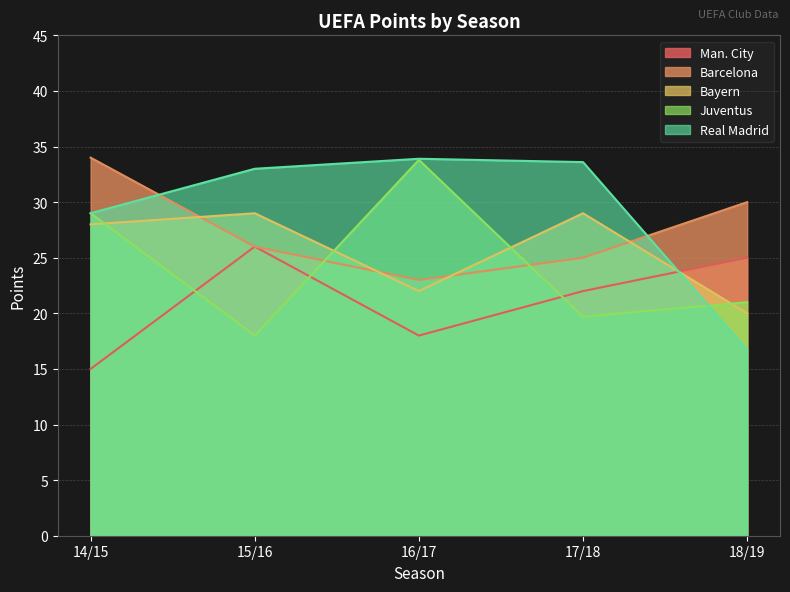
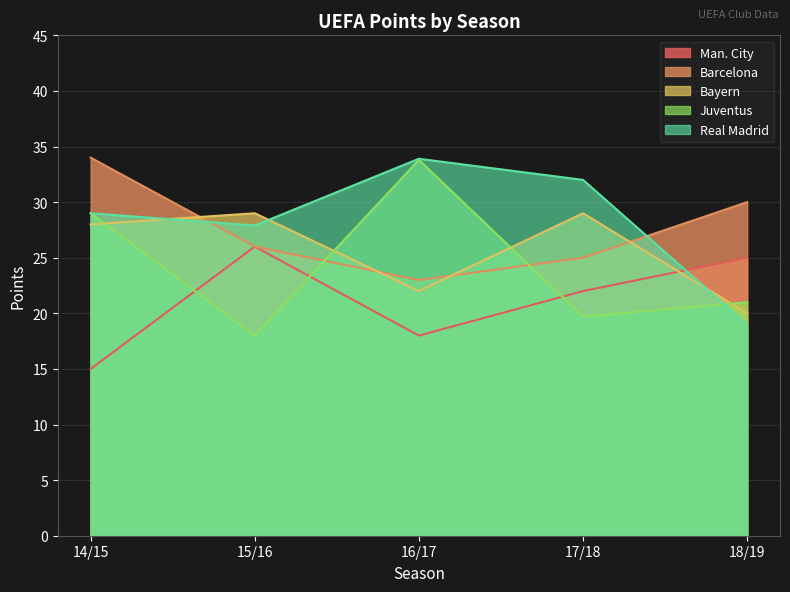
  {
    "Juventus": {
      "15/16": 18.0,
      "17/18": 19.7,
      "18/19": 21.0
    },
    "Real Madrid": {
-     "15/16": 33.0,
-     "17/18": 33.6,
-     "18/19": 16.7
+     "15/16": 27.9,
+     "17/18": 32.0,
+     "18/19": 19.0
    }
  }
